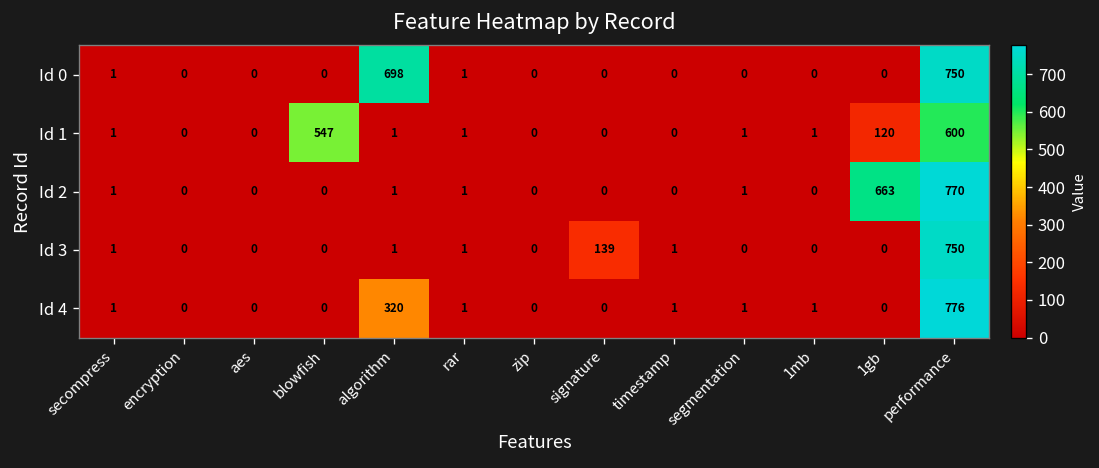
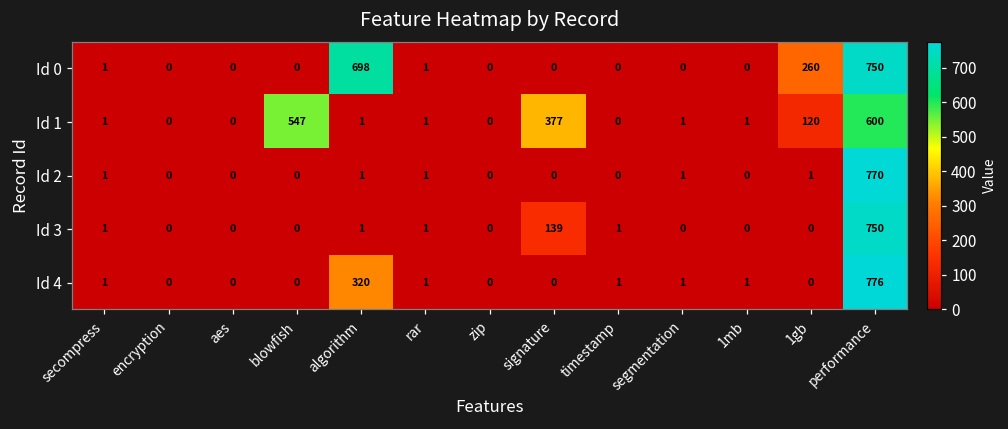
  {
    "Id 0": {
      "secompress": 1,
      "encryption": 0,
      "aes": 0,
      "blowfish": 0,
      "algorithm": 698,
      "rar": 1,
      "zip": 0,
      "signature": 0,
      "timestamp": 0,
      "segmentation": 0,
      "1mb": 0,
-     "1gb": 0,
+     "1gb": 260,
      "performance": 750
    },
    "Id 1": {
      "secompress": 1,
      "encryption": 0,
      "aes": 0,
      "blowfish": 547,
      "algorithm": 1,
      "rar": 1,
      "zip": 0,
-     "signature": 0,
+     "signature": 377,
      "timestamp": 0,
      "segmentation": 1,
      "1mb": 1,
      "1gb": 120,
      "performance": 600
    },
    "Id 2": {
      "secompress": 1,
      "encryption": 0,
      "aes": 0,
      "blowfish": 0,
      "algorithm": 1,
      "rar": 1,
      "zip": 0,
      "signature": 0,
      "timestamp": 0,
      "segmentation": 1,
      "1mb": 0,
-     "1gb": 663,
+     "1gb": 1,
      "performance": 770
    },
    "Id 3": {
      "secompress": 1,
      "encryption": 0,
      "aes": 0,
      "blowfish": 0,
      "algorithm": 1,
      "rar": 1,
      "zip": 0,
      "signature": 139,
      "timestamp": 1,
      "segmentation": 0,
      "1mb": 0,
      "1gb": 0,
      "performance": 750
    },
    "Id 4": {
      "secompress": 1,
      "encryption": 0,
      "aes": 0,
      "blowfish": 0,
      "algorithm": 320,
      "rar": 1,
      "zip": 0,
      "signature": 0,
      "timestamp": 1,
      "segmentation": 1,
      "1mb": 1,
      "1gb": 0,
      "performance": 776
    }
  }
